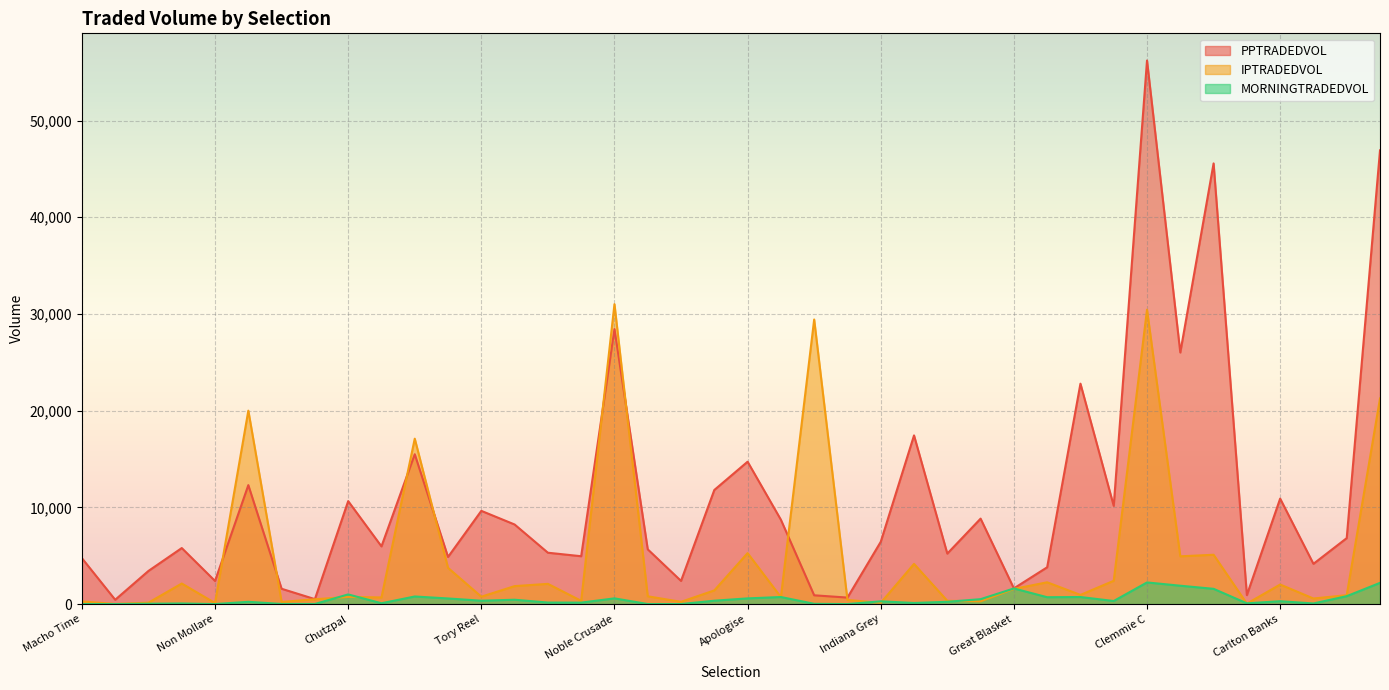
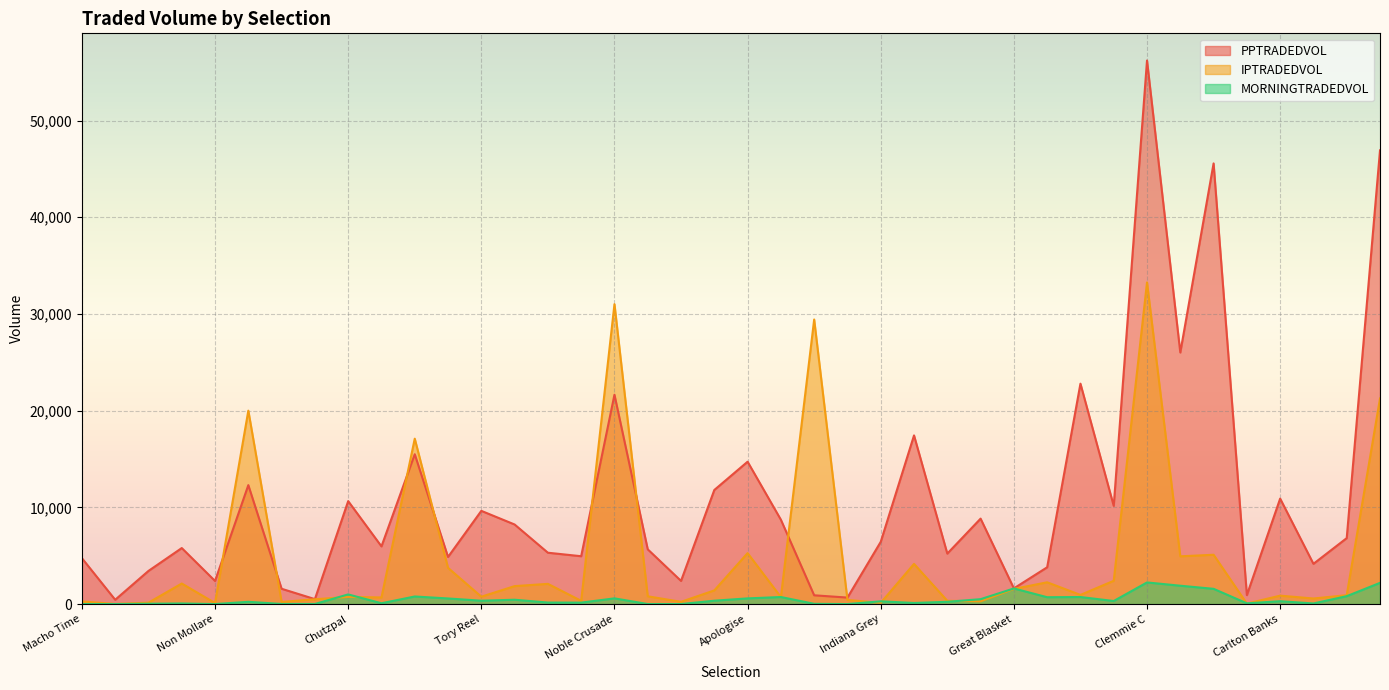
  {
    "PPTRADEDVOL": {
      "Macho Time": "5,000",
      "Non Mollare": "2,000",
      "Chutzpal": "11,000",
      "Tory Reel": "10,000",
-     "Noble Crusade": "28,000",
+     "Noble Crusade": "22,000",
      "Apologise": "15,000",
      "Indiana Grey": "6,000",
      "Clemmie C": "56,000",
      "Carlton Banks": "11,000"
    },
    "IPTRADEDVOL": {
      "Tory Reel": "1,000",
      "Noble Crusade": "31,000",
      "Apologise": "5,000",
-     "Clemmie C": "30,000",
-     "Carlton Banks": "2,000"
+     "Clemmie C": "33,000",
+     "Carlton Banks": "1,000"
    },
    "MORNINGTRADEDVOL": {
      "Tory Reel": "0",
      "Noble Crusade": "1,000",
      "Apologise": "1,000",
      "Clemmie C": "2,000",
      "Carlton Banks": "0"
    }
  }
